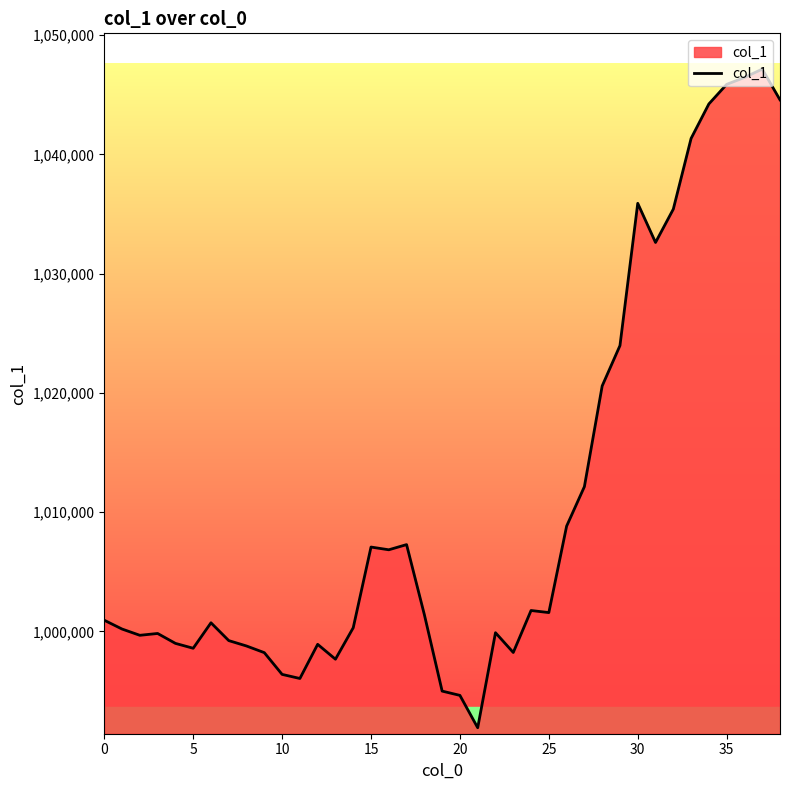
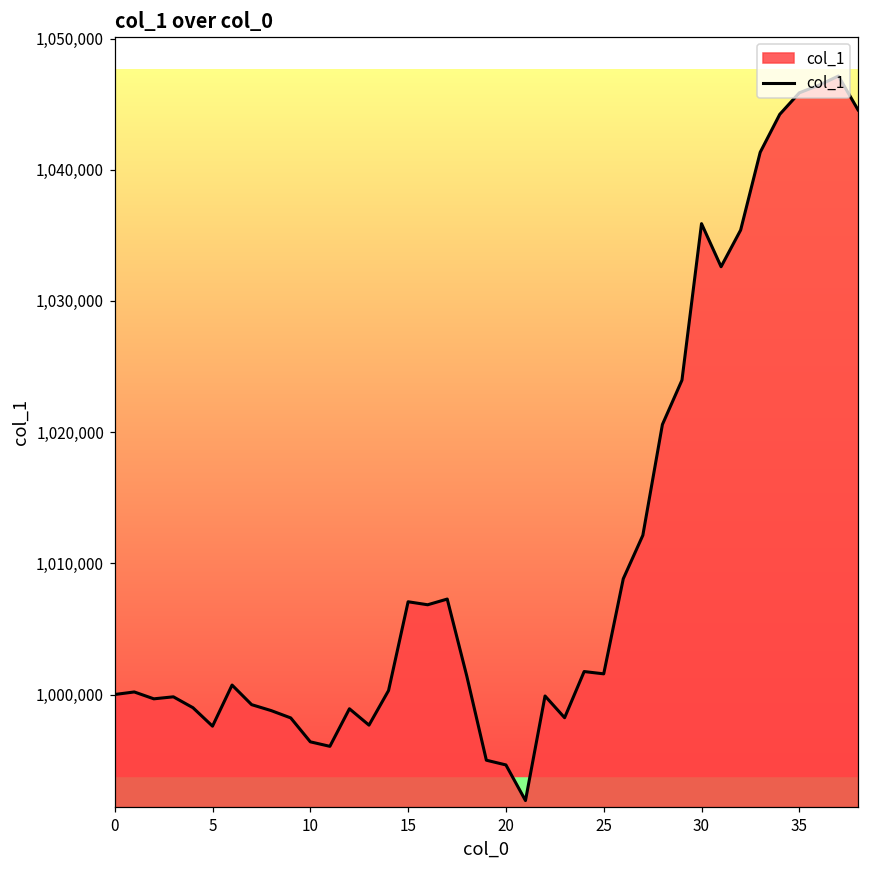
  {
-   "0": "1,000,900",
-   "5": "998,600",
+   "0": "1,000,000",
+   "5": "997,600",
    "10": "996,400",
    "15": "1,007,100",
    "20": "994,600",
    "25": "1,001,600",
    "30": "1,035,900"
  }
